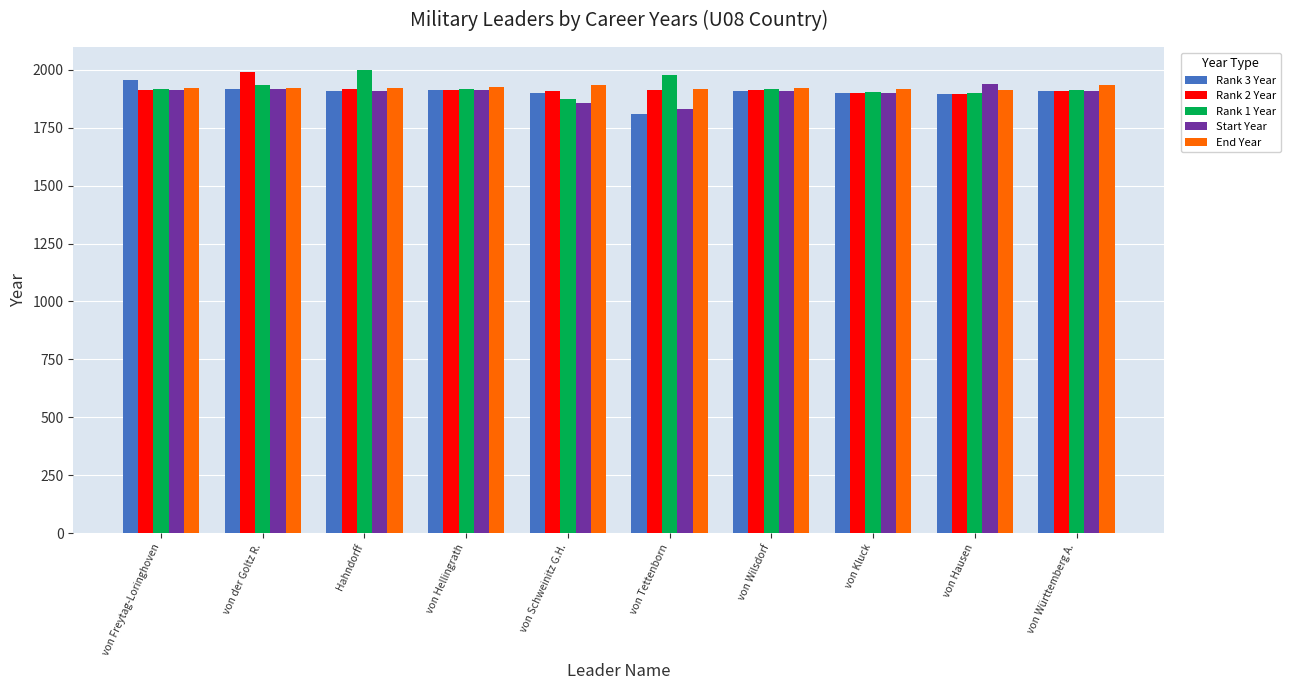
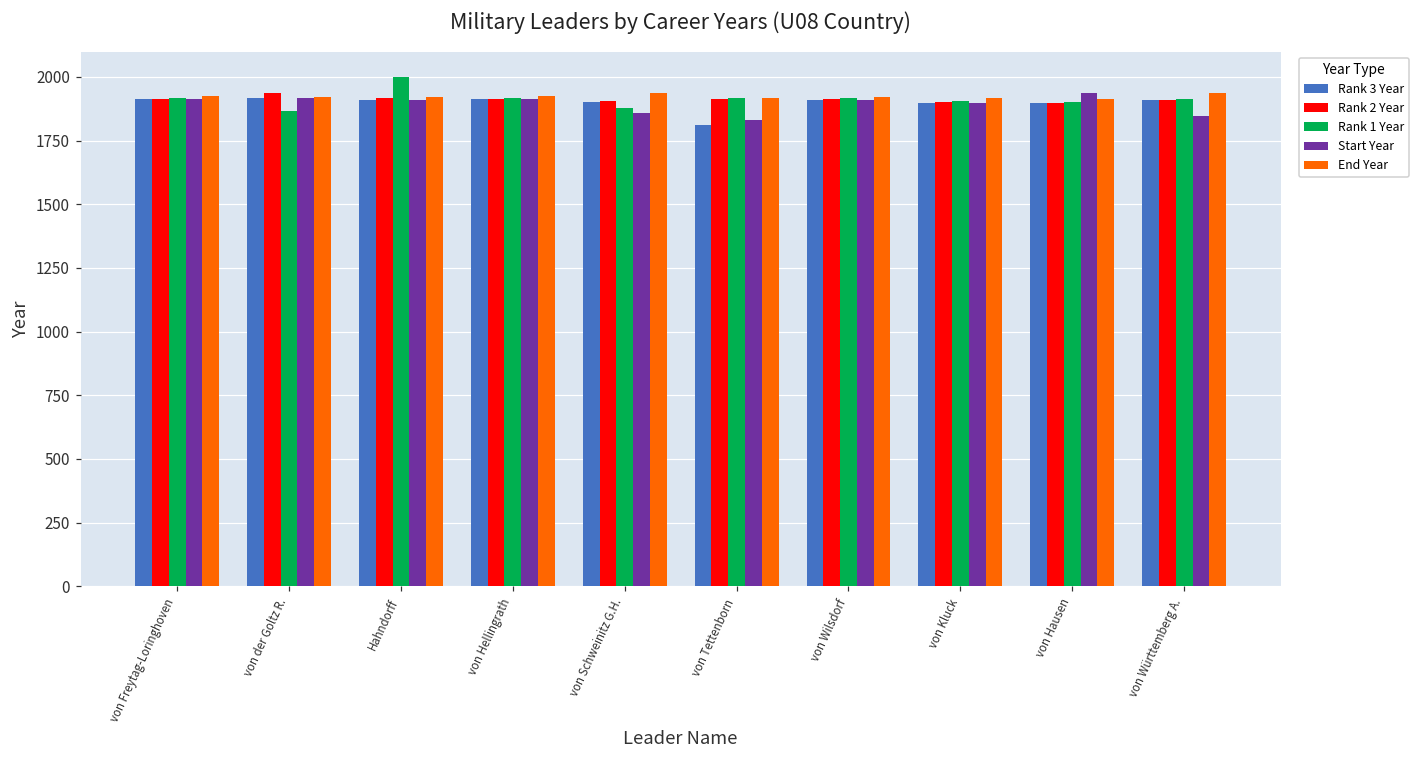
  {
    "Rank 3 Year": {
-     "von Freytag-Loringhoven": 1960,
+     "von Freytag-Loringhoven": 1910,
      "von der Goltz R.": 1920,
      "Hahndorff": 1910,
      "von Hellingrath": 1910,
      "von Schweinitz G.H.": 1900,
      "von Tettenborn": 1810,
      "von Wilsdorf": 1910,
      "von Kluck": 1900,
      "von Hausen": 1900,
      "von Württemberg A.": 1910
    },
    "Rank 2 Year": {
      "von Freytag-Loringhoven": 1920,
-     "von der Goltz R.": 1990,
+     "von der Goltz R.": 1940,
      "Hahndorff": 1920,
      "von Hellingrath": 1910,
      "von Schweinitz G.H.": 1910,
      "von Tettenborn": 1910,
      "von Wilsdorf": 1910,
      "von Kluck": 1900,
      "von Hausen": 1900,
      "von Württemberg A.": 1910
    },
    "Rank 1 Year": {
      "von Freytag-Loringhoven": 1920,
-     "von der Goltz R.": 1940,
+     "von der Goltz R.": 1870,
      "Hahndorff": 2000,
      "von Hellingrath": 1920,
      "von Schweinitz G.H.": 1880,
-     "von Tettenborn": 1980,
+     "von Tettenborn": 1920,
      "von Wilsdorf": 1920,
      "von Kluck": 1910,
      "von Hausen": 1900,
      "von Württemberg A.": 1910
    },
    "Start Year": {
      "von Freytag-Loringhoven": 1910,
      "von der Goltz R.": 1920,
      "Hahndorff": 1910,
      "von Hellingrath": 1910,
      "von Schweinitz G.H.": 1860,
      "von Tettenborn": 1830,
      "von Wilsdorf": 1910,
      "von Kluck": 1900,
      "von Hausen": 1940,
-     "von Württemberg A.": 1910
+     "von Württemberg A.": 1850
    },
    "End Year": {
      "von Freytag-Loringhoven": 1920,
      "von der Goltz R.": 1920,
      "Hahndorff": 1920,
      "von Hellingrath": 1930,
      "von Schweinitz G.H.": 1940,
      "von Tettenborn": 1920,
      "von Wilsdorf": 1920,
      "von Kluck": 1920,
      "von Hausen": 1920,
      "von Württemberg A.": 1940
    }
  }
